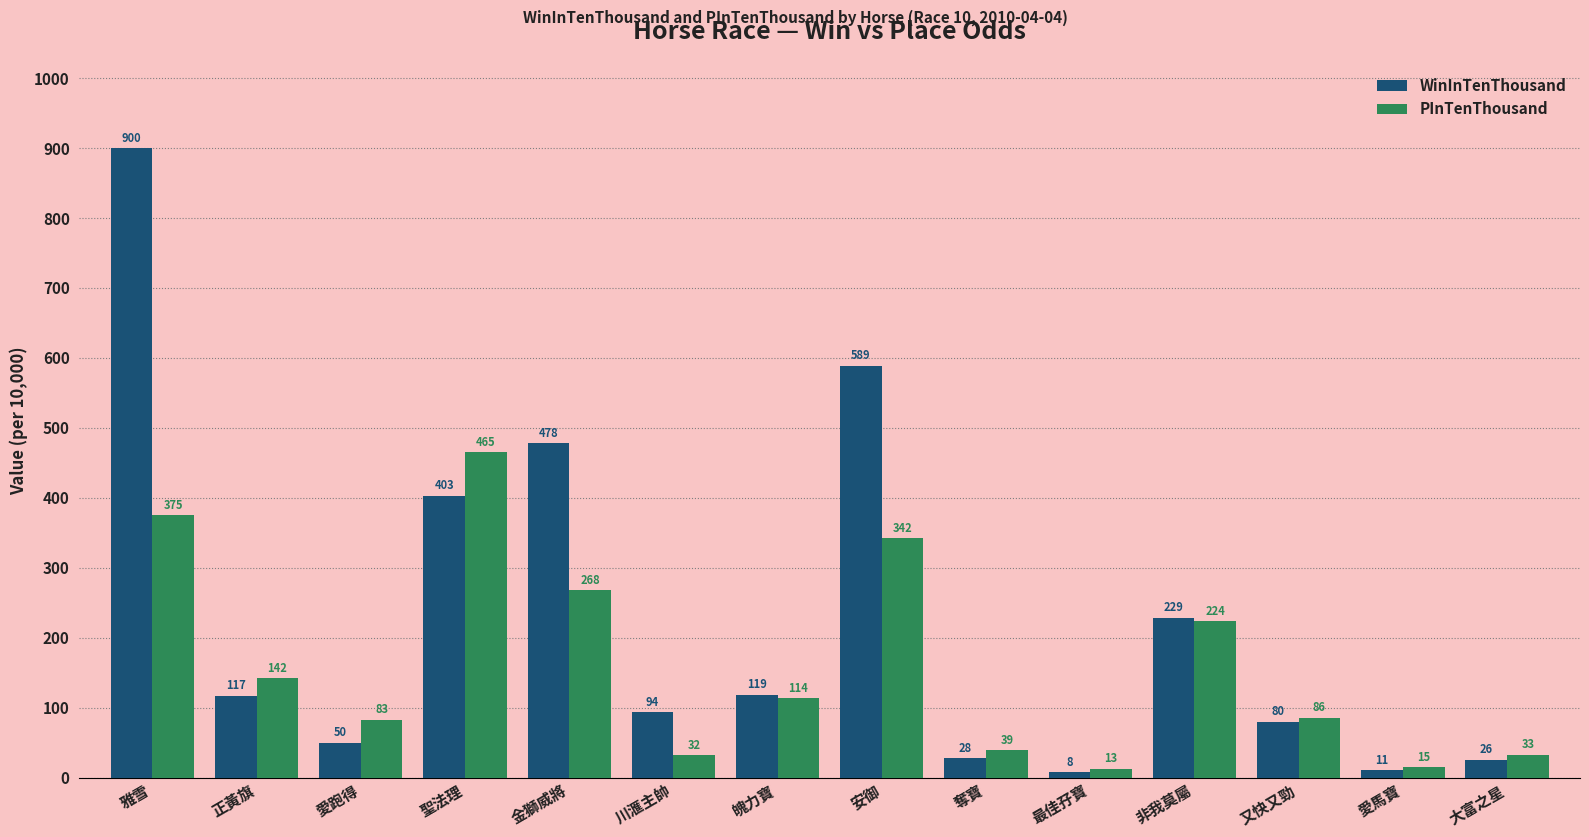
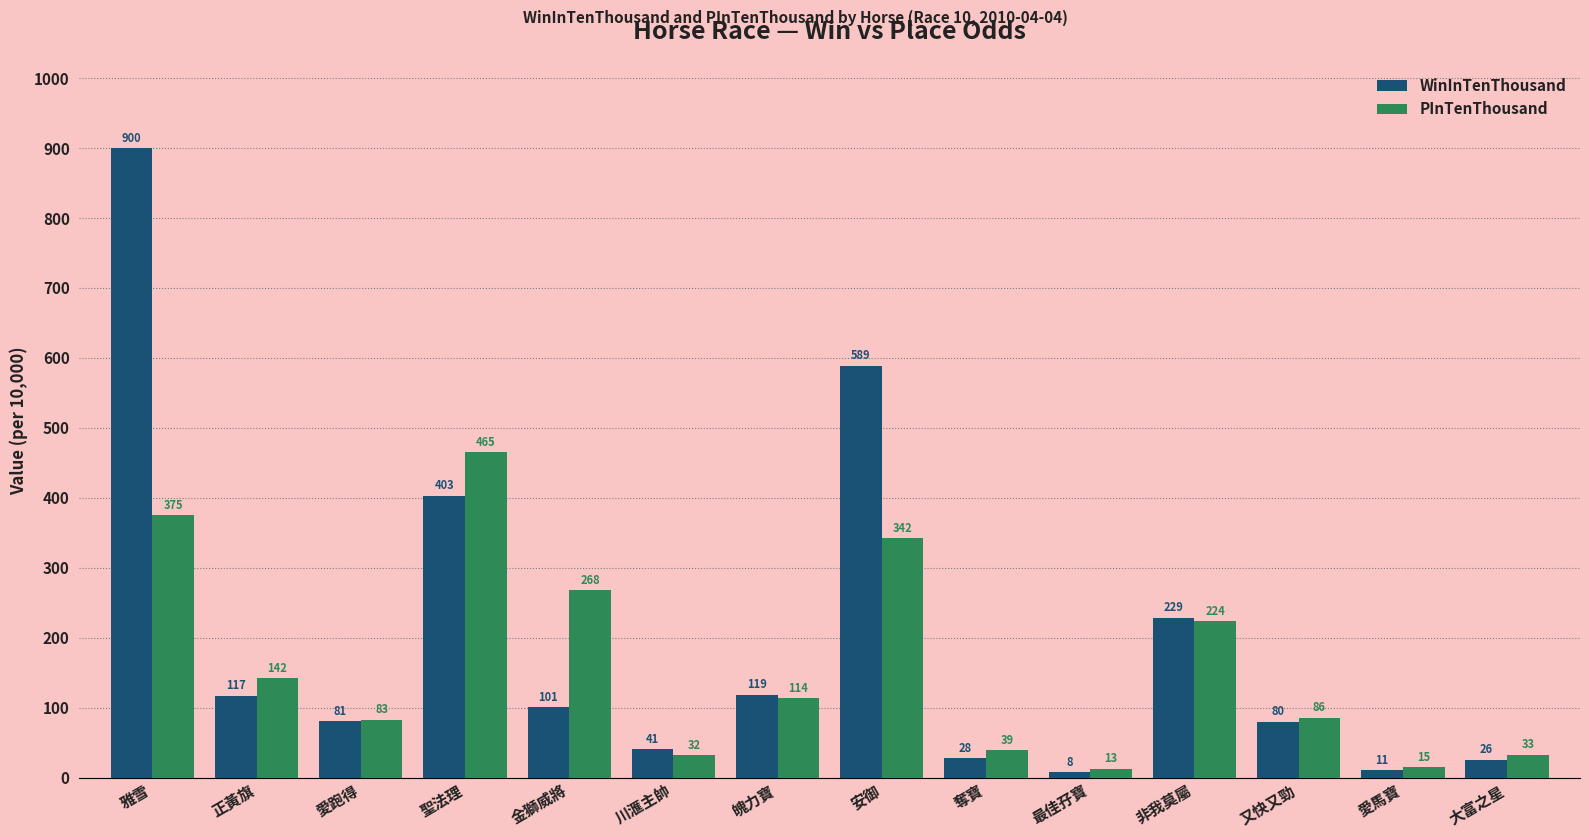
  {
    "WinInTenThousand": {
      "雅雪": 900,
      "正黃旗": 117,
-     "愛跑得": 50,
+     "愛跑得": 81,
      "聖法理": 403,
-     "金獅威將": 478,
-     "川滙主帥": 94,
+     "金獅威將": 101,
+     "川滙主帥": 41,
      "魄力寶": 119,
      "安御": 589,
      "奪寶": 28,
      "最佳孖寶": 8,
      "非我莫屬": 229,
      "又快又勁": 80,
      "愛馬寶": 11,
      "大富之星": 26
    },
    "PInTenThousand": {
      "雅雪": 375,
      "正黃旗": 142,
      "愛跑得": 83,
      "聖法理": 465,
      "金獅威將": 268,
      "川滙主帥": 32,
      "魄力寶": 114,
      "安御": 342,
      "奪寶": 39,
      "最佳孖寶": 13,
      "非我莫屬": 224,
      "又快又勁": 86,
      "愛馬寶": 15,
      "大富之星": 33
    }
  }
